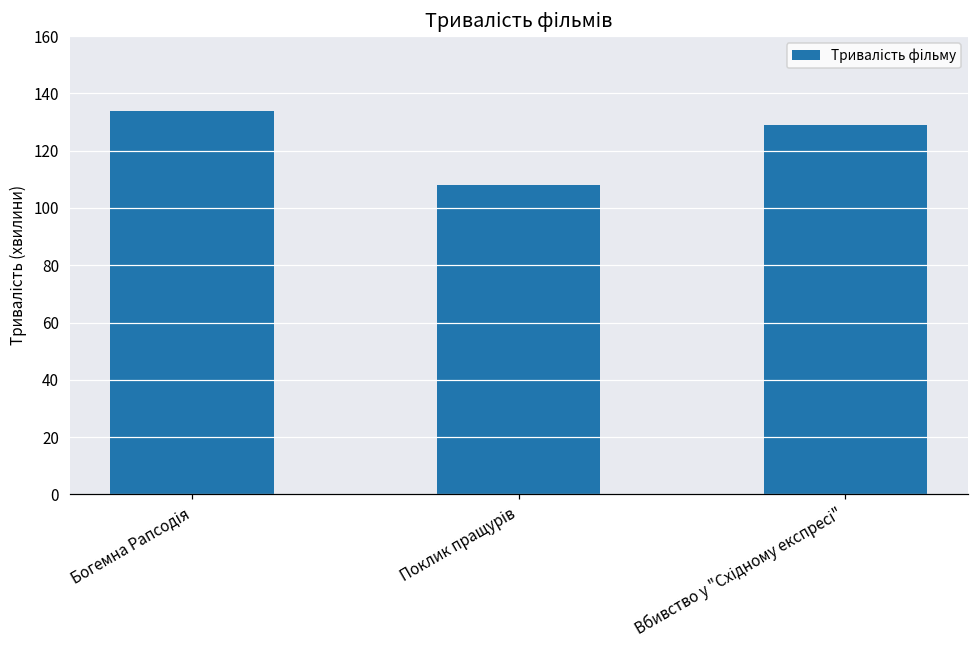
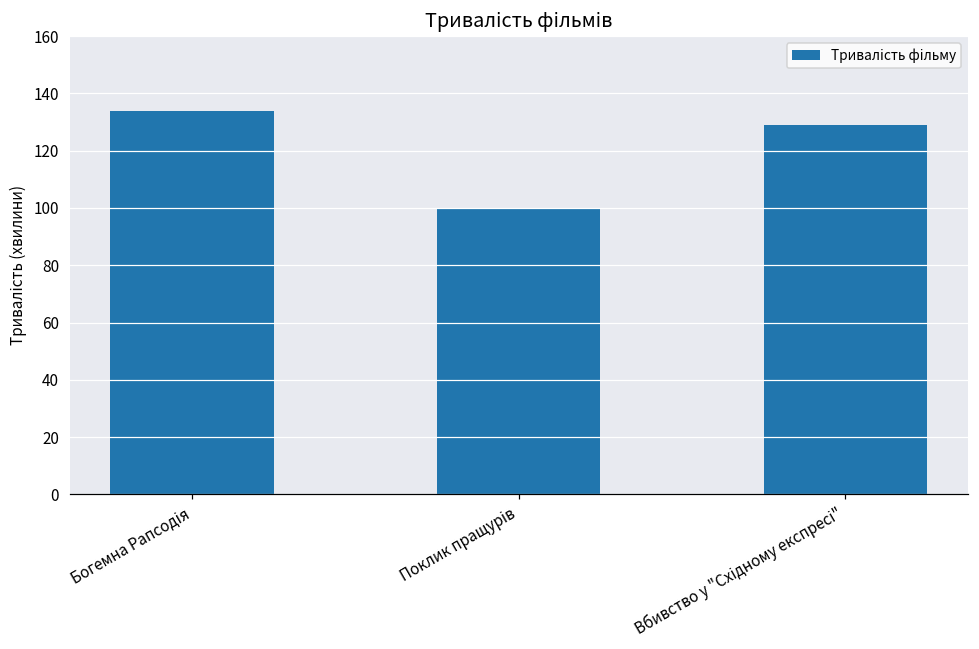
  {
    "Богемна Рапсодія": 134,
-   "Поклик пращурів": 108,
+   "Поклик пращурів": 100,
    "Вбивство у \"Східному експресі\"": 129
  }
